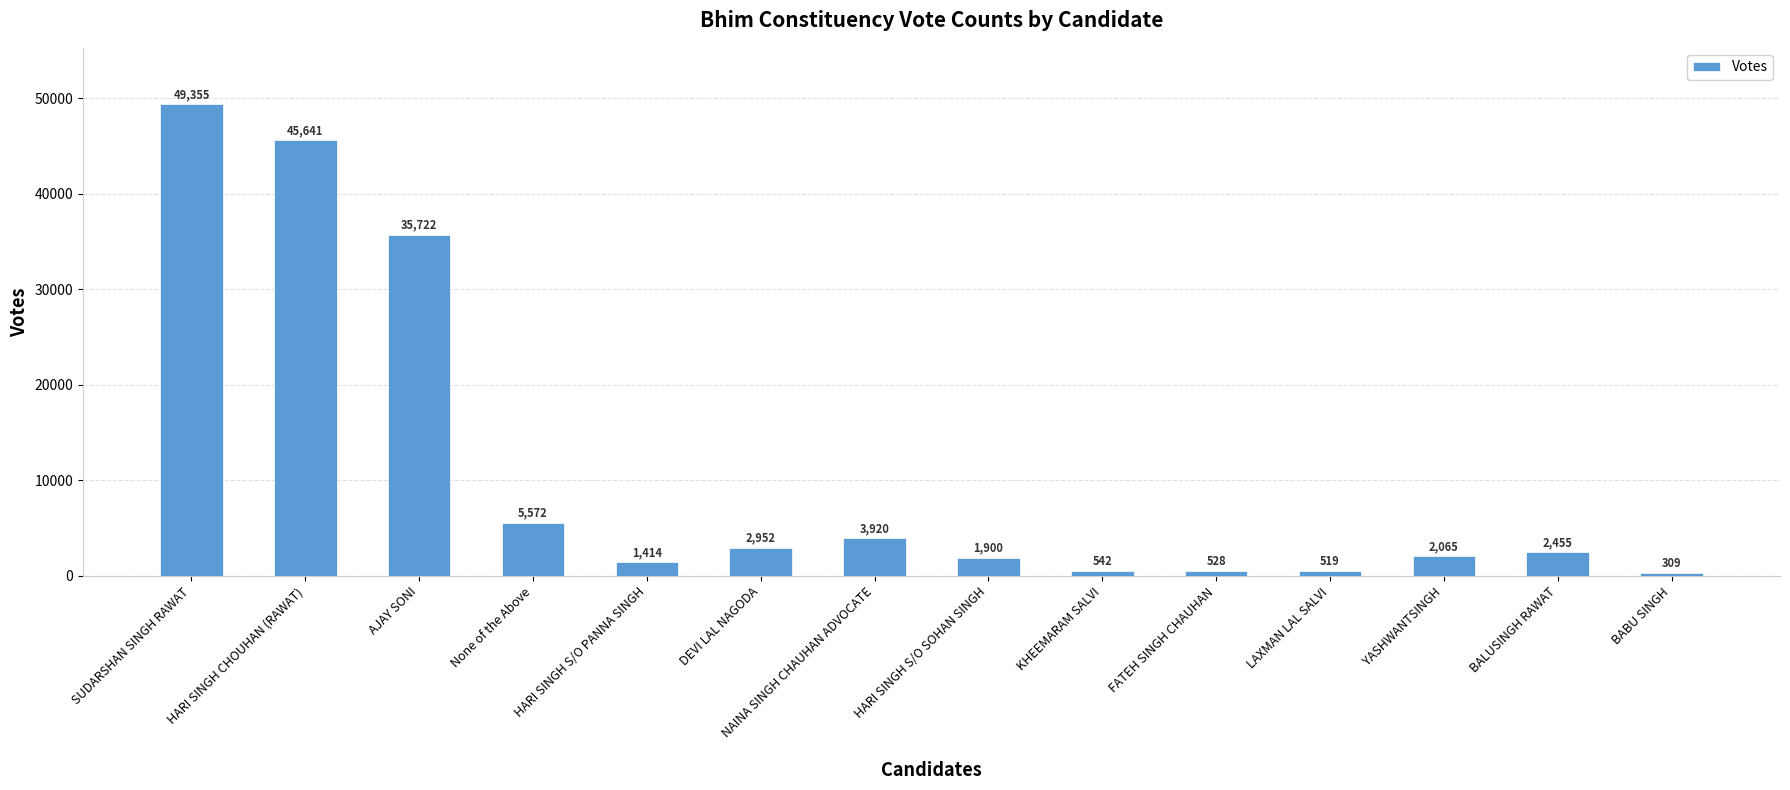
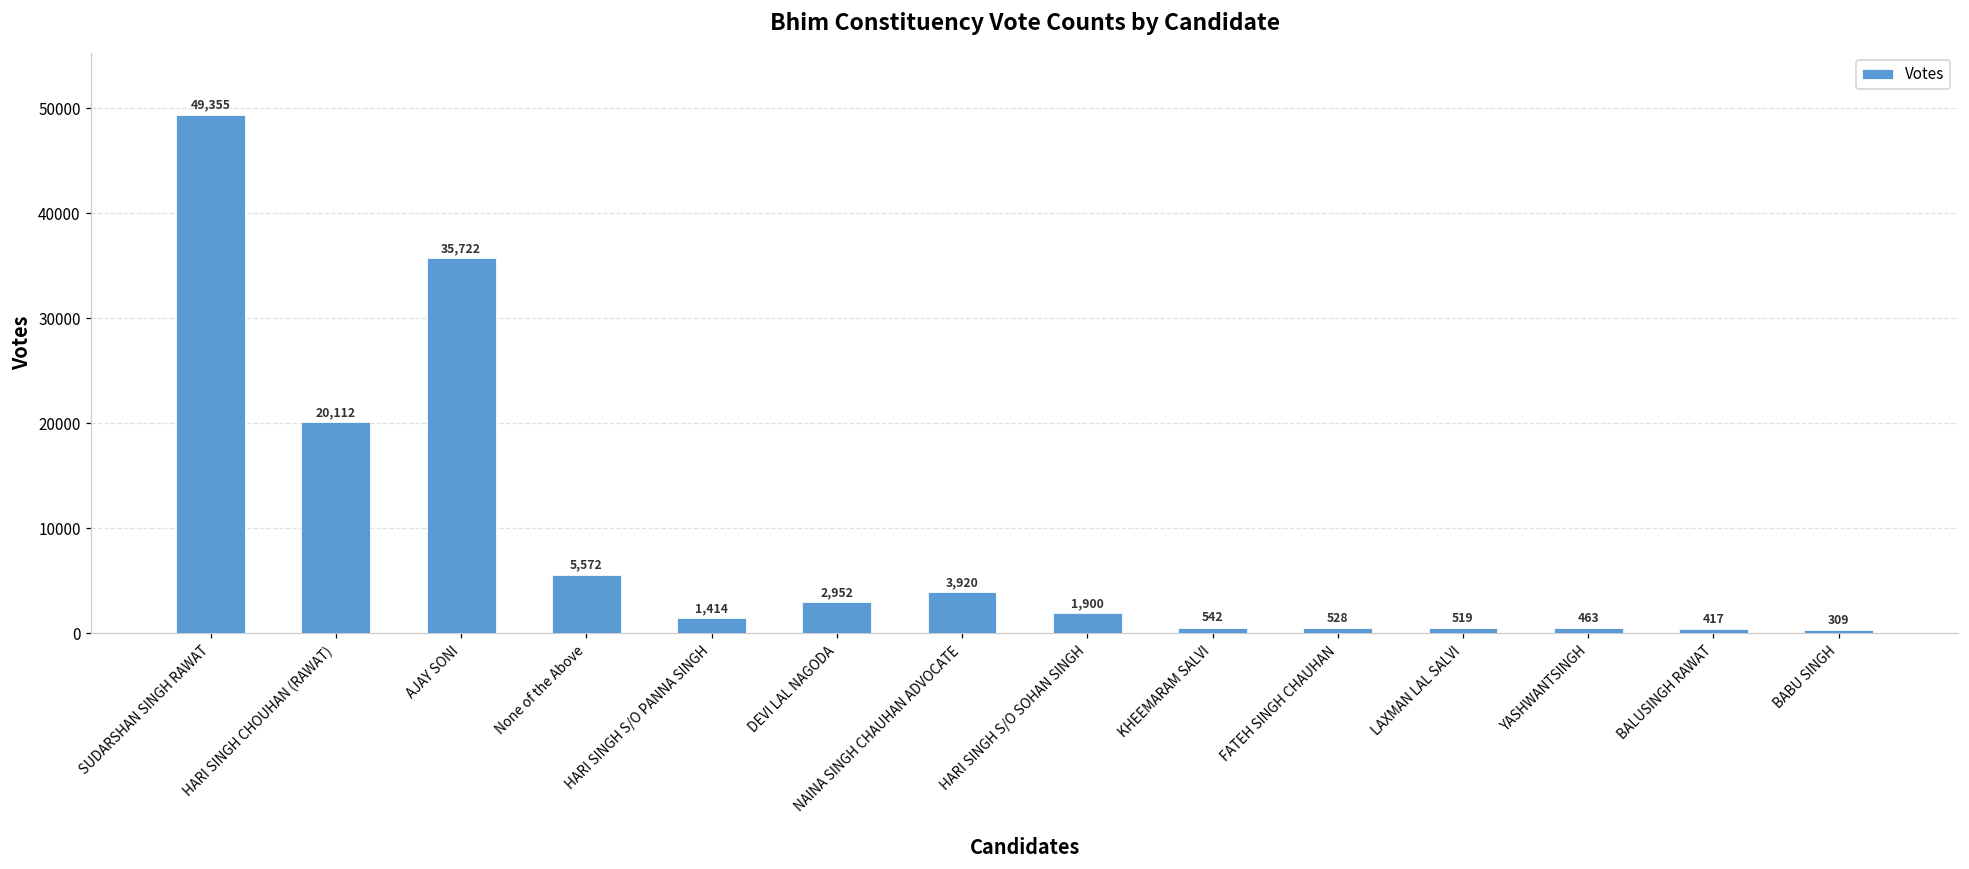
  {
    "SUDARSHAN SINGH RAWAT": "49,355",
-   "HARI SINGH CHOUHAN (RAWAT)": "45,641",
+   "HARI SINGH CHOUHAN (RAWAT)": "20,112",
    "AJAY SONI": "35,722",
    "None of the Above": "5,572",
    "HARI SINGH S/O PANNA SINGH": "1,414",
    "DEVI LAL NAGODA": "2,952",
    "NAINA SINGH CHAUHAN ADVOCATE": "3,920",
    "HARI SINGH S/O SOHAN SINGH": "1,900",
    "KHEEMARAM SALVI": "542",
    "FATEH SINGH CHAUHAN": "528",
    "LAXMAN LAL SALVI": "519",
-   "YASHWANTSINGH": "2,065",
-   "BALUSINGH RAWAT": "2,455",
+   "YASHWANTSINGH": "463",
+   "BALUSINGH RAWAT": "417",
    "BABU SINGH": "309"
  }
